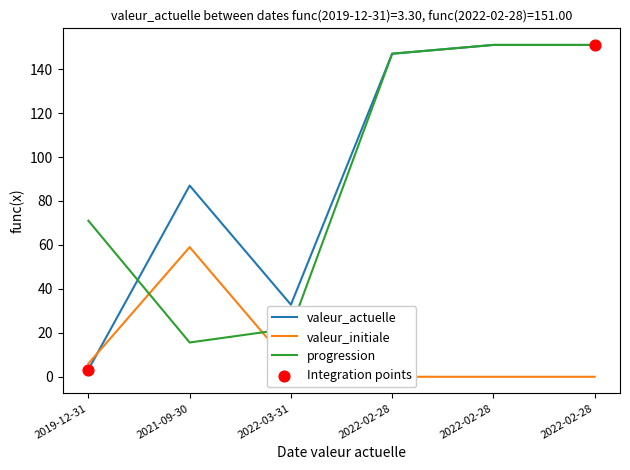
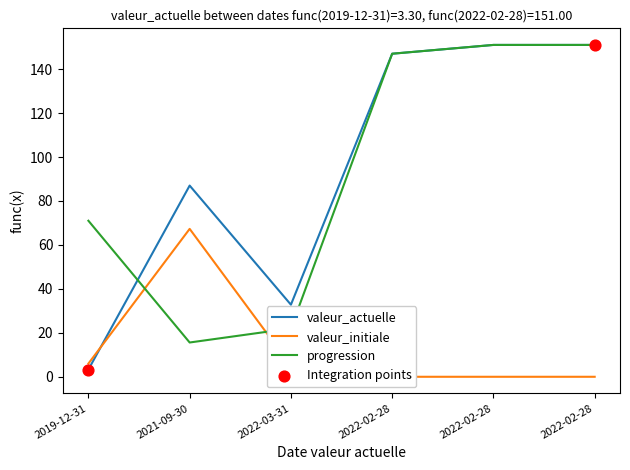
  {
    "valeur_actuelle": {
      "2021-09-30": 87,
      "2022-03-31": 33
    },
    "valeur_initiale": {
      "2019-12-31": 6,
-     "2021-09-30": 59
+     "2021-09-30": 67
    },
    "progression": {
      "2019-12-31": 71,
      "2021-09-30": 16
    }
  }
